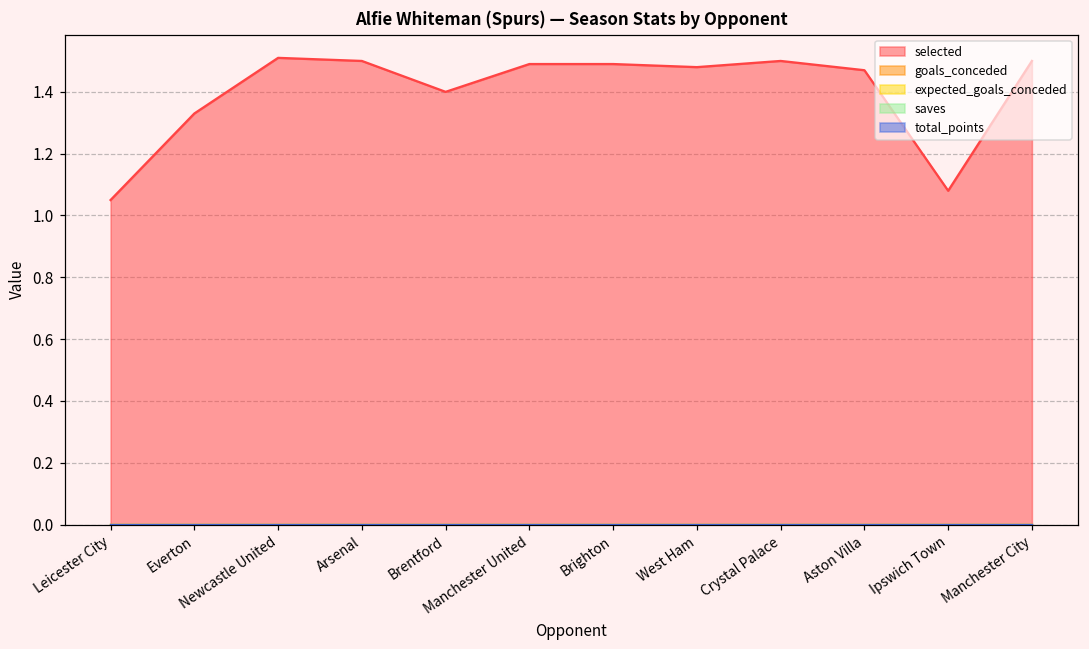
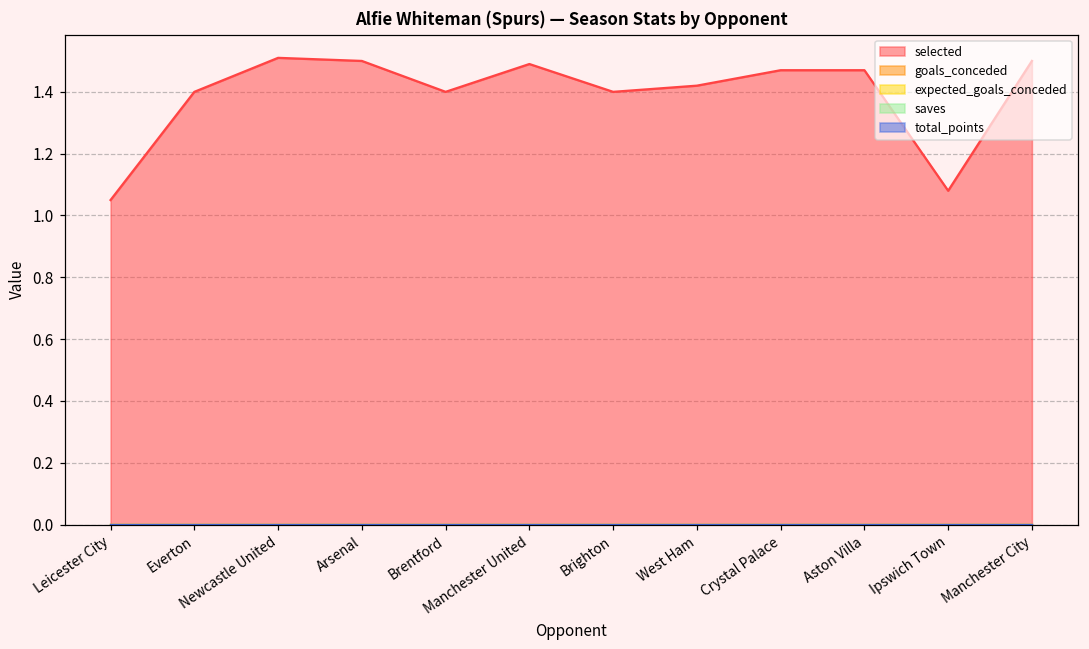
  {
    "selected": {
      "Leicester City": 1.05,
-     "Everton": 1.33,
+     "Everton": 1.40,
      "Newcastle United": 1.51,
      "Arsenal": 1.50,
      "Brentford": 1.40,
      "Manchester United": 1.49,
-     "Brighton": 1.49,
-     "West Ham": 1.48,
-     "Crystal Palace": 1.50,
+     "Brighton": 1.40,
+     "West Ham": 1.42,
+     "Crystal Palace": 1.47,
      "Aston Villa": 1.47,
      "Ipswich Town": 1.08
    },
    "total_points": {
      "Leicester City": 0.00,
      "Everton": 0.00,
      "Newcastle United": 0.00,
      "Arsenal": 0.00,
      "Brentford": 0.00,
      "Manchester United": 0.00,
      "Brighton": 0.00,
      "West Ham": 0.00,
      "Crystal Palace": 0.00,
      "Aston Villa": 0.00,
      "Ipswich Town": 0.00,
      "Manchester City": 0.00
    }
  }
